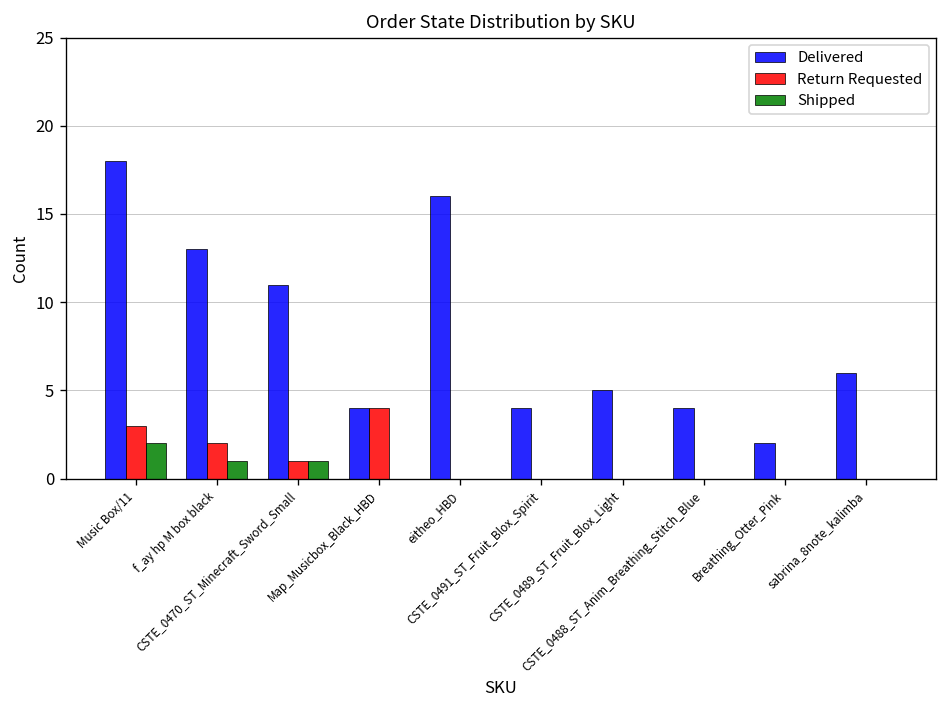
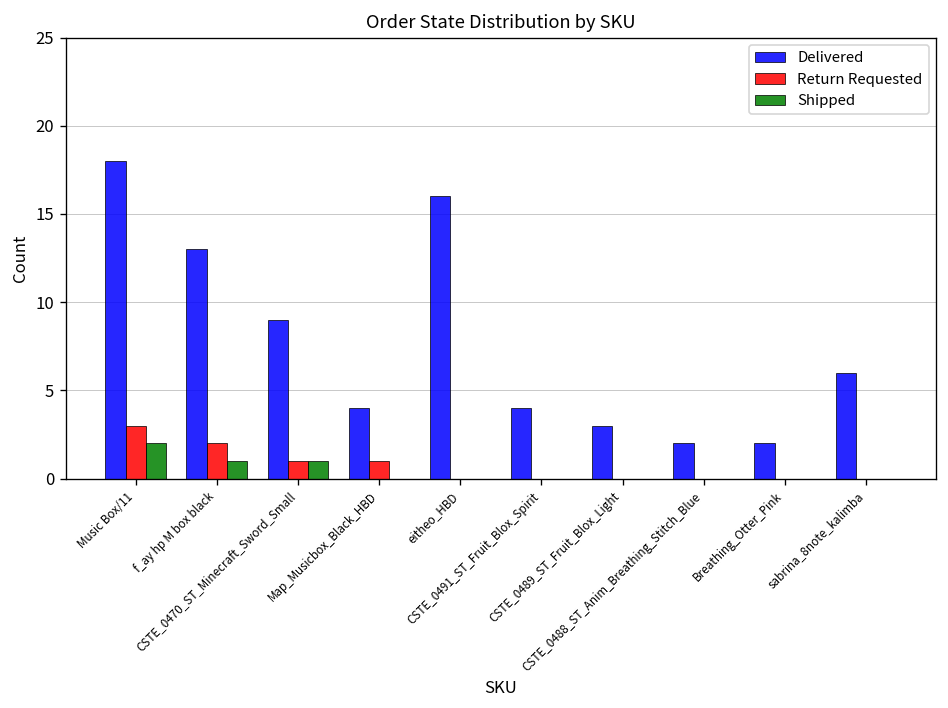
  {
    "Delivered": {
      "Music Box/11": 18,
      "f_ay hp M box black": 13,
-     "CSTE_0470_ST_Minecraft_Sword_Small": 11,
+     "CSTE_0470_ST_Minecraft_Sword_Small": 9,
      "Map_Musicbox_Black_HBD": 4,
      "eitheo_HBD": 16,
      "CSTE_0491_ST_Fruit_Blox_Spirit": 4,
-     "CSTE_0489_ST_Fruit_Blox_Light": 5,
-     "CSTE_0488_ST_Anim_Breathing_Stitch_Blue": 4,
+     "CSTE_0489_ST_Fruit_Blox_Light": 3,
+     "CSTE_0488_ST_Anim_Breathing_Stitch_Blue": 2,
      "Breathing_Otter_Pink": 2,
      "sabrina_8note_kalimba": 6
    },
    "Return Requested": {
      "Music Box/11": 3,
      "f_ay hp M box black": 2,
      "CSTE_0470_ST_Minecraft_Sword_Small": 1,
-     "Map_Musicbox_Black_HBD": 4,
+     "Map_Musicbox_Black_HBD": 1,
      "eitheo_HBD": 0,
      "CSTE_0491_ST_Fruit_Blox_Spirit": 0,
      "CSTE_0489_ST_Fruit_Blox_Light": 0,
      "CSTE_0488_ST_Anim_Breathing_Stitch_Blue": 0,
      "Breathing_Otter_Pink": 0,
      "sabrina_8note_kalimba": 0
    },
    "Shipped": {
      "Music Box/11": 2,
      "f_ay hp M box black": 1,
      "CSTE_0470_ST_Minecraft_Sword_Small": 1,
      "Map_Musicbox_Black_HBD": 0,
      "eitheo_HBD": 0,
      "CSTE_0491_ST_Fruit_Blox_Spirit": 0,
      "CSTE_0489_ST_Fruit_Blox_Light": 0,
      "CSTE_0488_ST_Anim_Breathing_Stitch_Blue": 0,
      "Breathing_Otter_Pink": 0,
      "sabrina_8note_kalimba": 0
    }
  }
